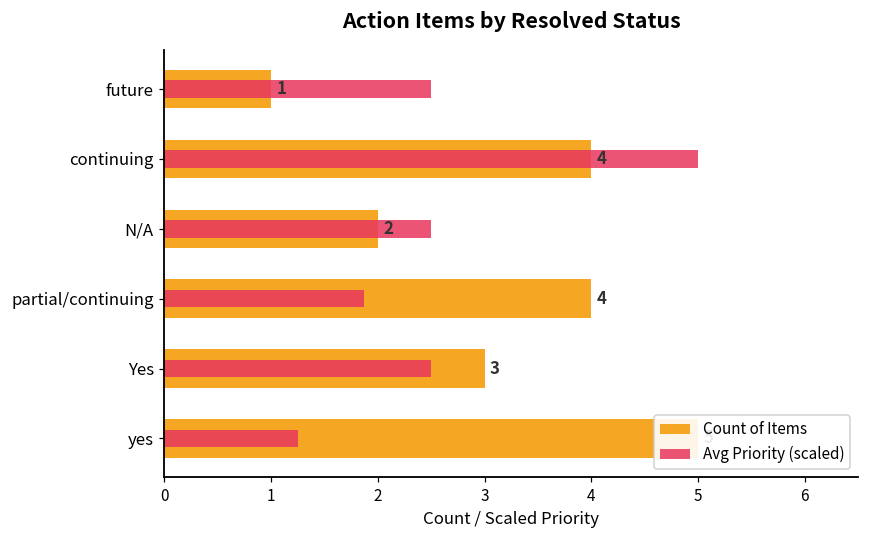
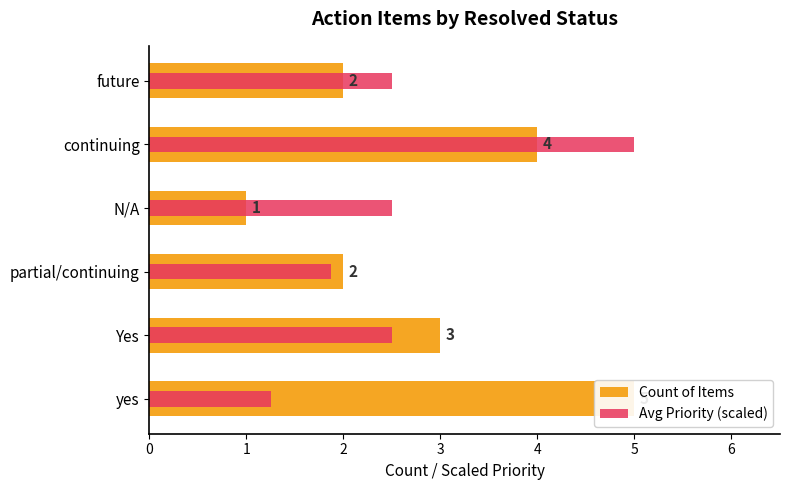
  {
    "Count of Items": {
-     "future": 1,
-     "N/A": 2,
-     "partial/continuing": 4,
+     "future": 2,
+     "N/A": 1,
+     "partial/continuing": 2,
      "Yes": 3
    },
    "Avg Priority (scaled)": {
      "N/A": 2
    }
  }
